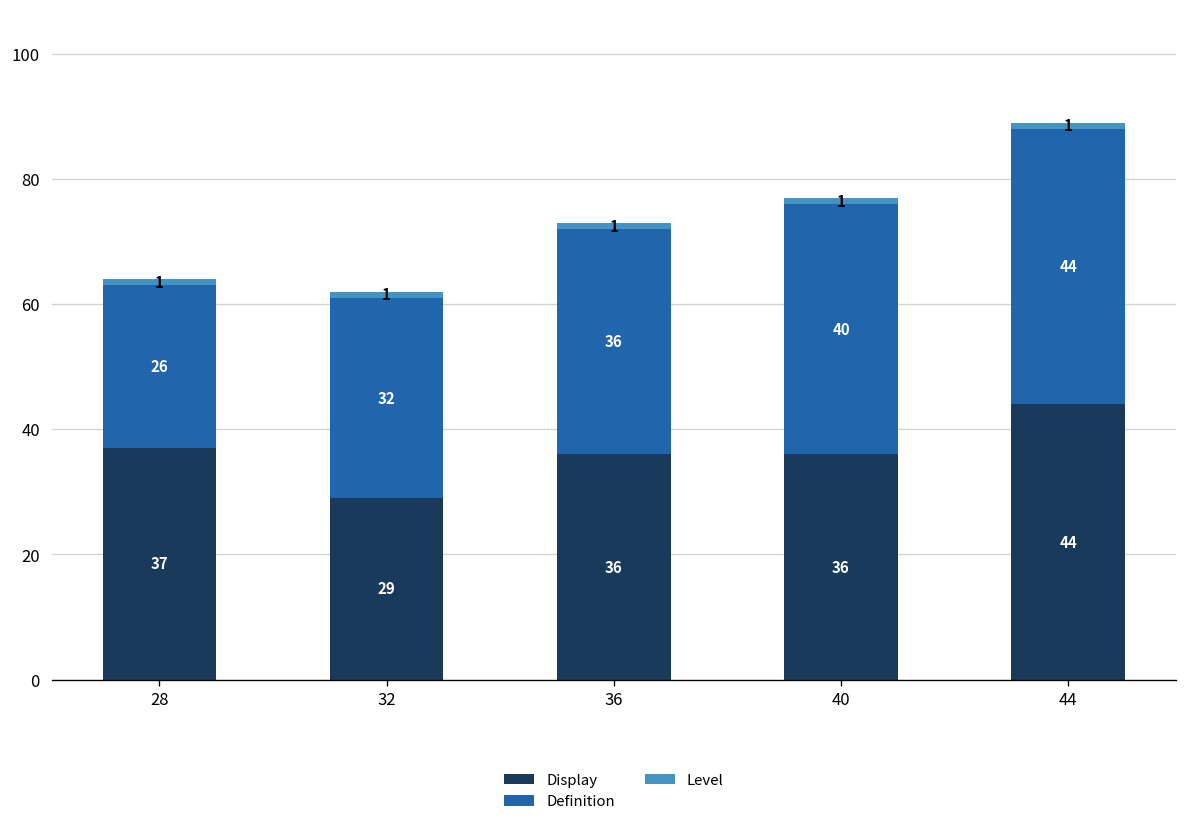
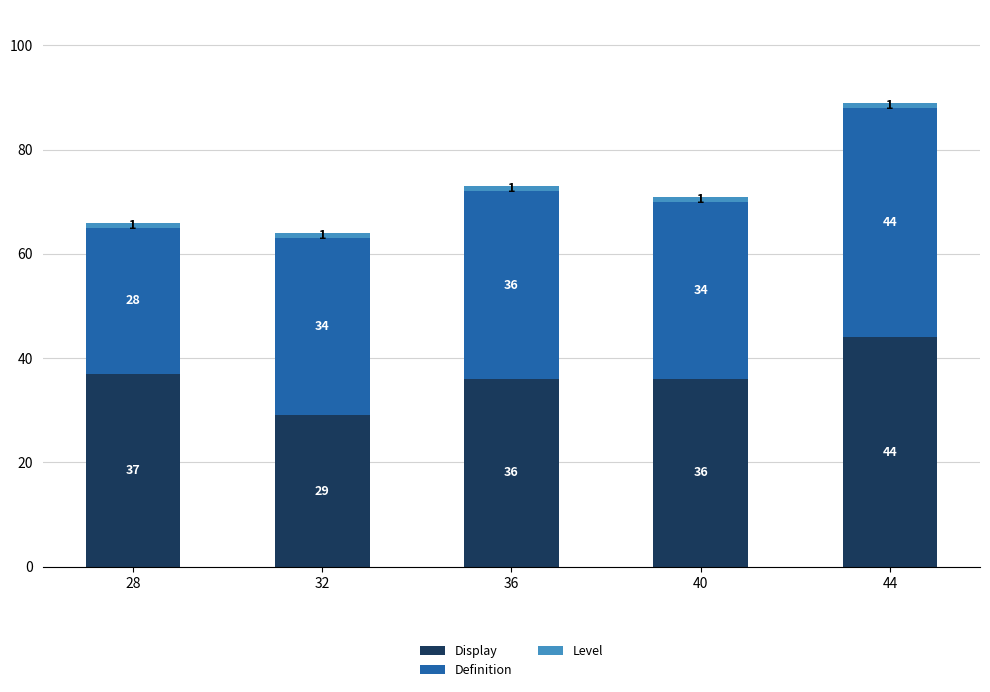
  {
    "Display": {
      "28": 37,
      "32": 29,
      "36": 36,
      "40": 36,
      "44": 44
    },
    "Definition": {
-     "28": 26,
-     "32": 32,
+     "28": 28,
+     "32": 34,
      "36": 36,
-     "40": 40,
+     "40": 34,
      "44": 44
    },
    "Level": {
      "28": 1,
      "32": 1,
      "36": 1,
      "40": 1,
      "44": 1
    }
  }
